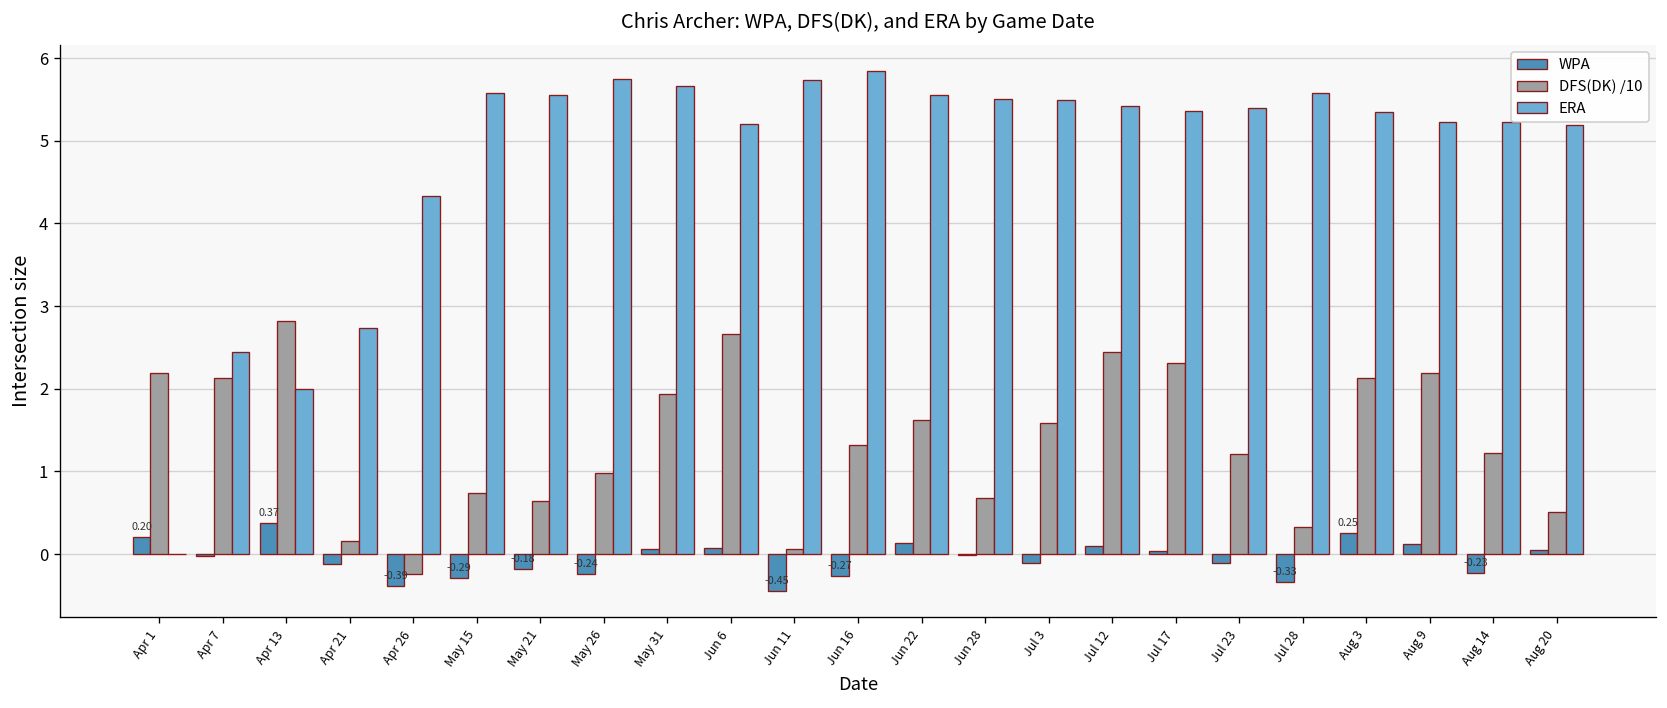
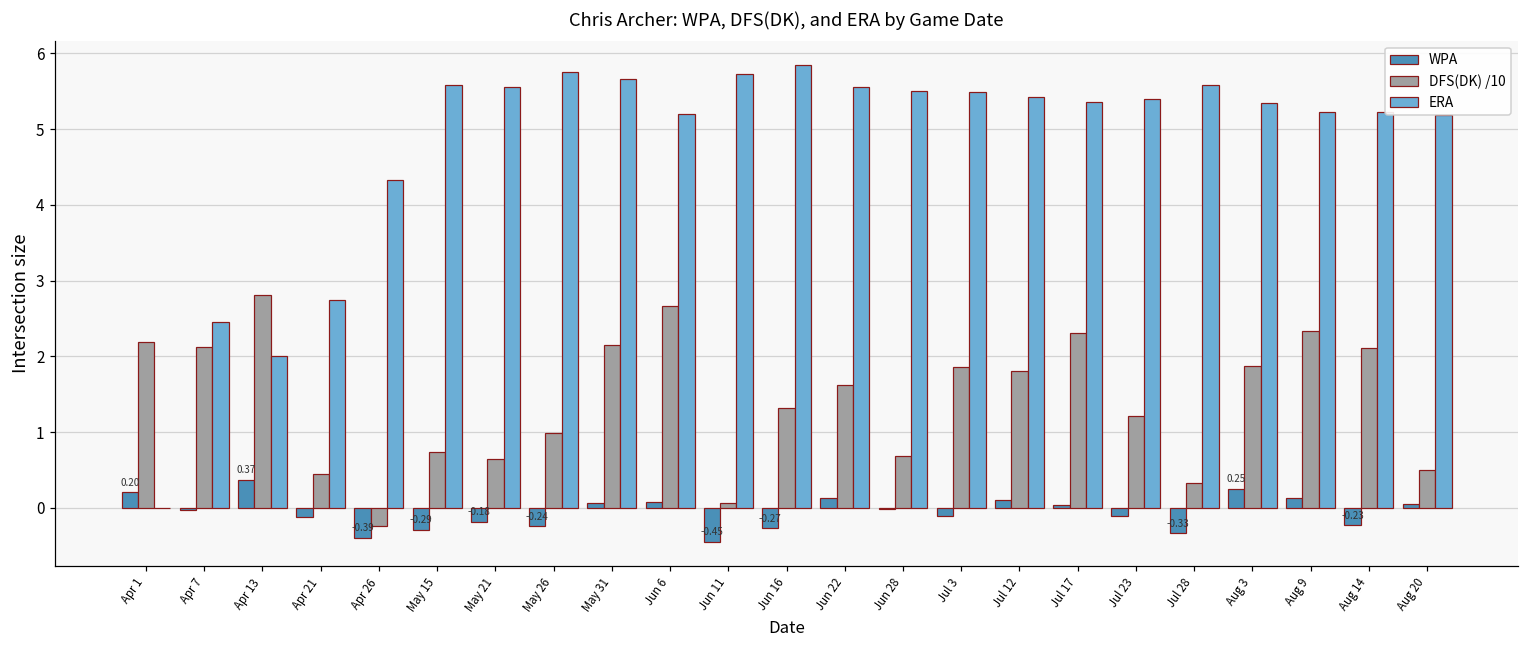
  {
    "DFS(DK) /10": {
      "Apr 1": 2.2,
      "Apr 7": 2.1,
      "Apr 13": 2.8,
-     "Apr 21": 0.2,
+     "Apr 21": 0.4,
      "Apr 26": -0.2,
      "May 15": 0.7,
      "May 21": 0.6,
      "May 26": 1.0,
-     "May 31": 1.9,
+     "May 31": 2.2,
      "Jun 6": 2.7,
      "Jun 11": 0.1,
      "Jun 16": 1.3,
      "Jun 22": 1.6,
      "Jun 28": 0.7,
-     "Jul 3": 1.6,
-     "Jul 12": 2.5,
+     "Jul 3": 1.9,
+     "Jul 12": 1.8,
      "Jul 17": 2.3,
      "Jul 23": 1.2,
      "Jul 28": 0.3,
-     "Aug 3": 2.1,
-     "Aug 9": 2.2,
-     "Aug 14": 1.2,
+     "Aug 3": 1.9,
+     "Aug 9": 2.3,
+     "Aug 14": 2.1,
      "Aug 20": 0.5
    }
  }
